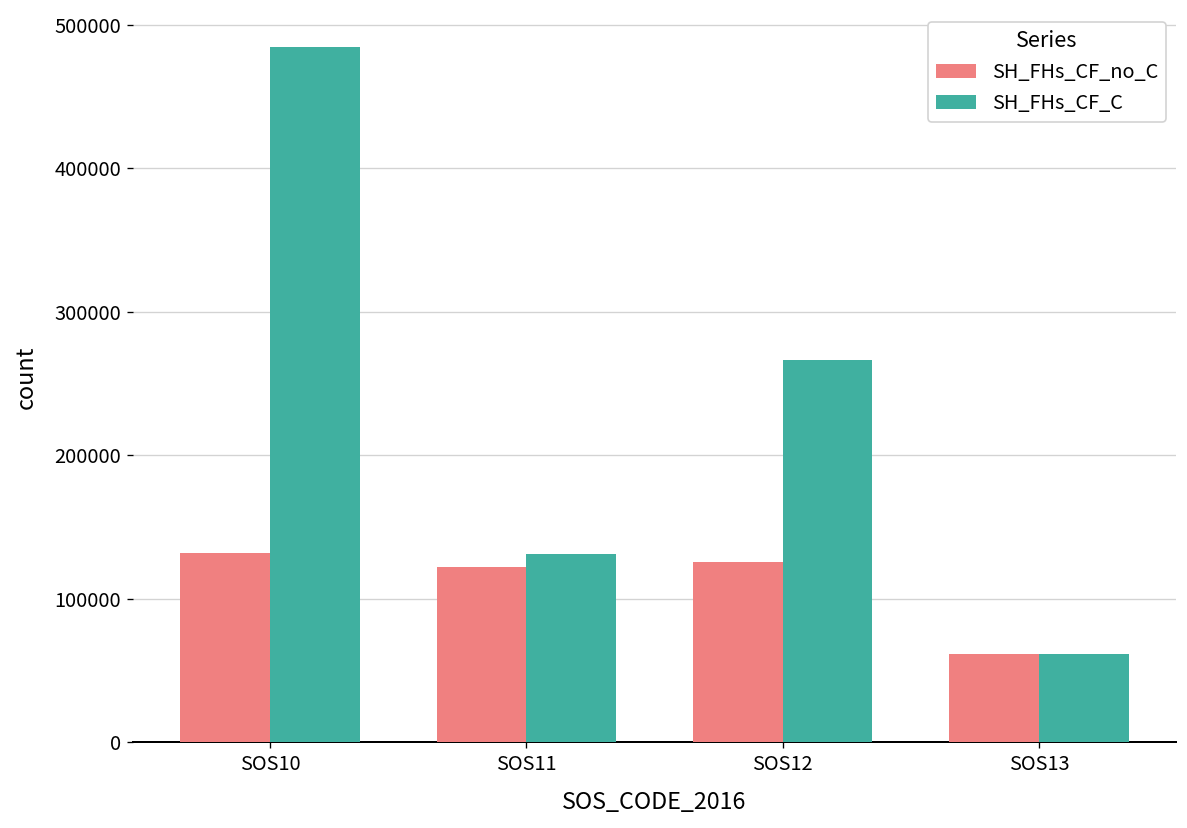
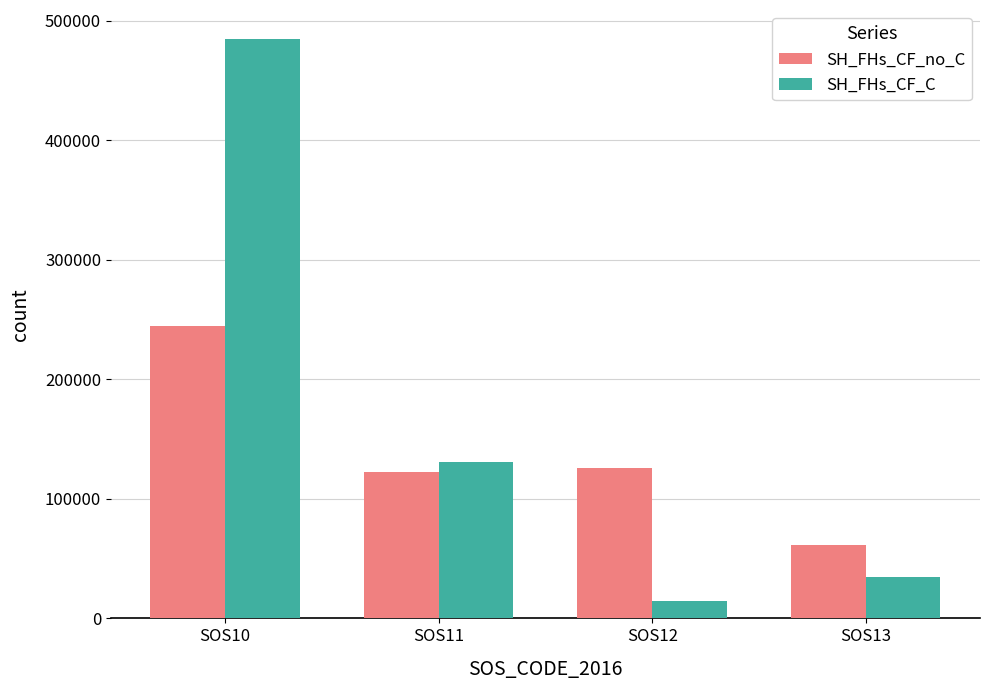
  {
    "SH_FHs_CF_no_C": {
-     "SOS10": 132000,
+     "SOS10": 244000,
      "SOS11": 122000,
      "SOS12": 126000,
      "SOS13": 61000
    },
    "SH_FHs_CF_C": {
      "SOS10": 485000,
      "SOS11": 131000,
-     "SOS12": 266000,
-     "SOS13": 62000
+     "SOS12": 15000,
+     "SOS13": 34000
    }
  }
